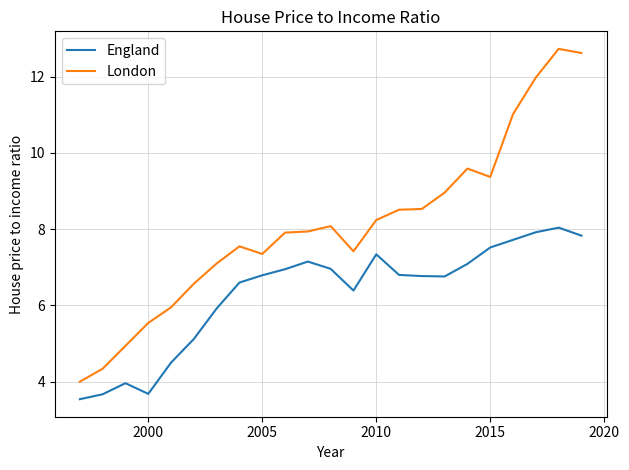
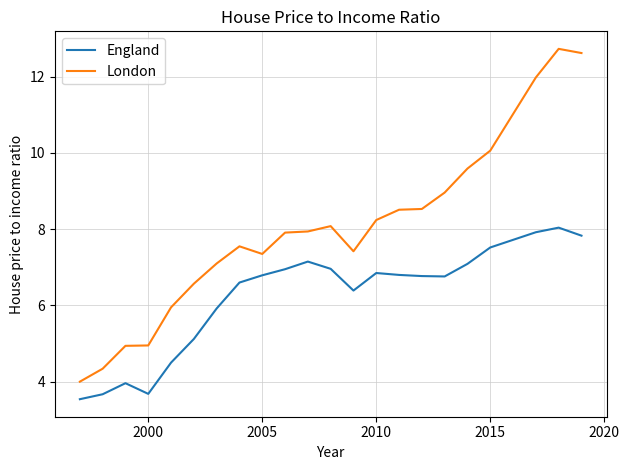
  {
    "England": {
      "2000": 3.7,
      "2005": 6.8,
-     "2010": 7.3,
+     "2010": 6.9,
      "2015": 7.5
    },
    "London": {
-     "2000": 5.5,
+     "2000": 5.0,
      "2005": 7.4,
      "2010": 8.2,
-     "2015": 9.4
+     "2015": 10.1
    }
  }
